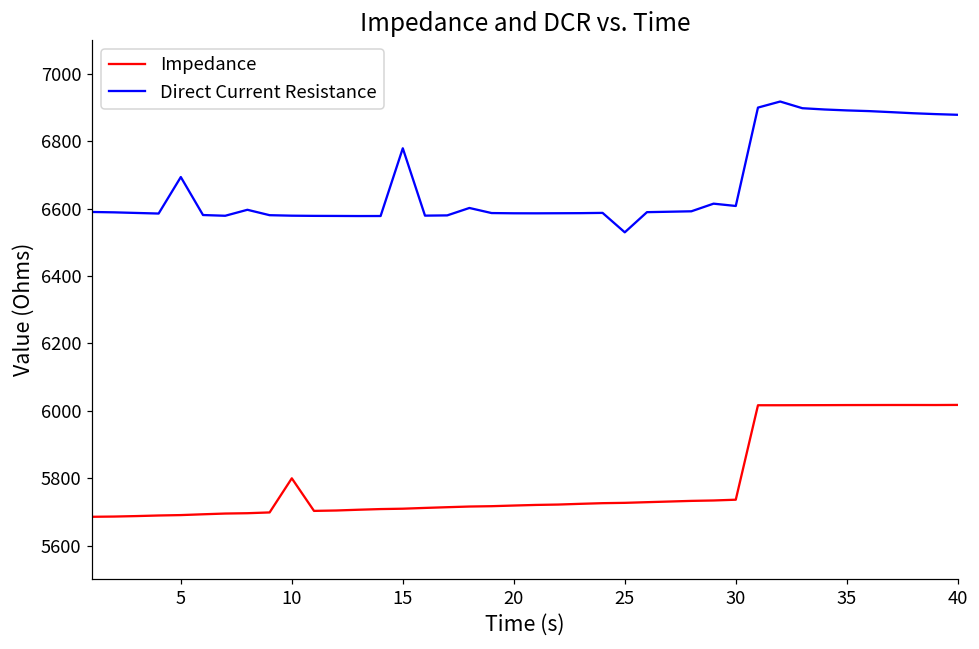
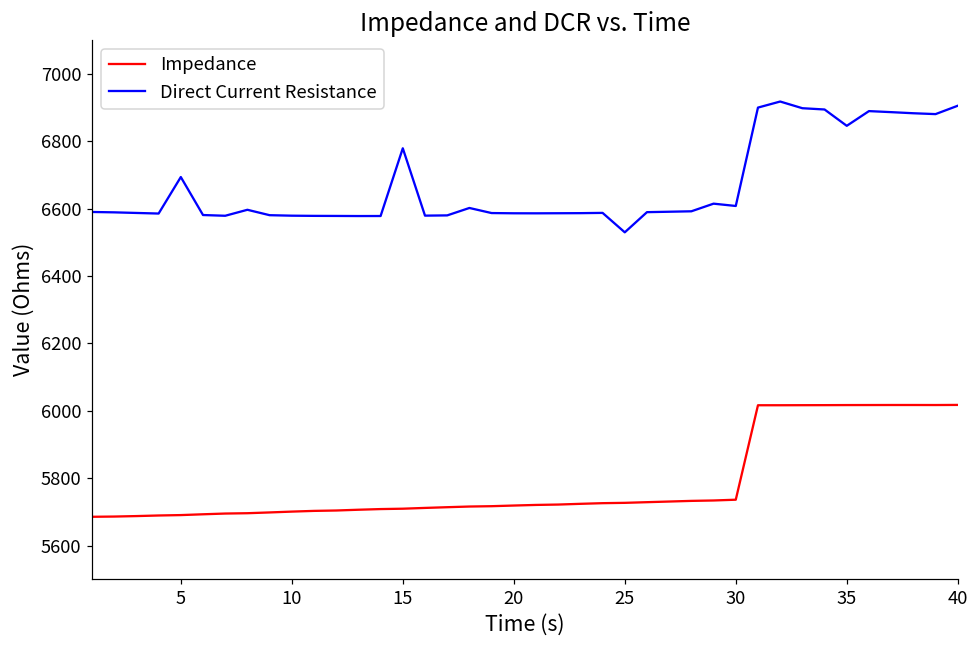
  {
    "Impedance": {
      "5": 5690,
-     "10": 5800,
+     "10": 5700,
      "15": 5710,
      "20": 5720,
      "25": 5730,
      "30": 5740,
      "35": 6020,
      "40": 6020
    },
    "Direct Current Resistance": {
      "5": 6690,
      "10": 6580,
      "15": 6780,
      "20": 6590,
      "25": 6530,
      "30": 6610,
-     "35": 6890,
-     "40": 6880
+     "35": 6850,
+     "40": 6900
    }
  }
